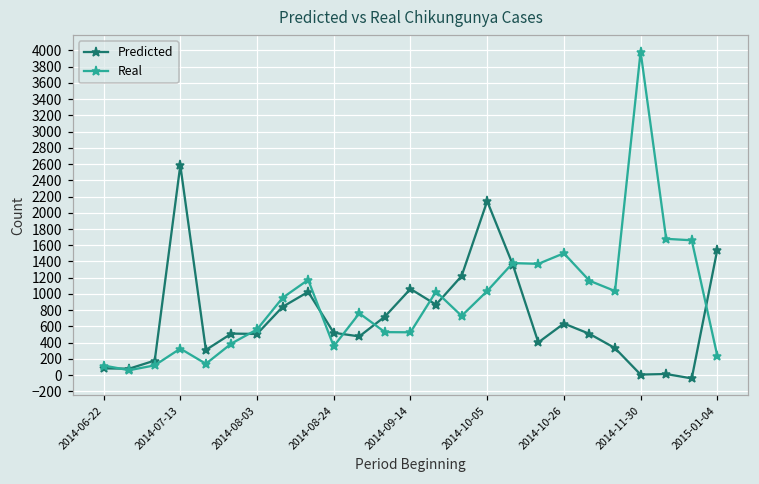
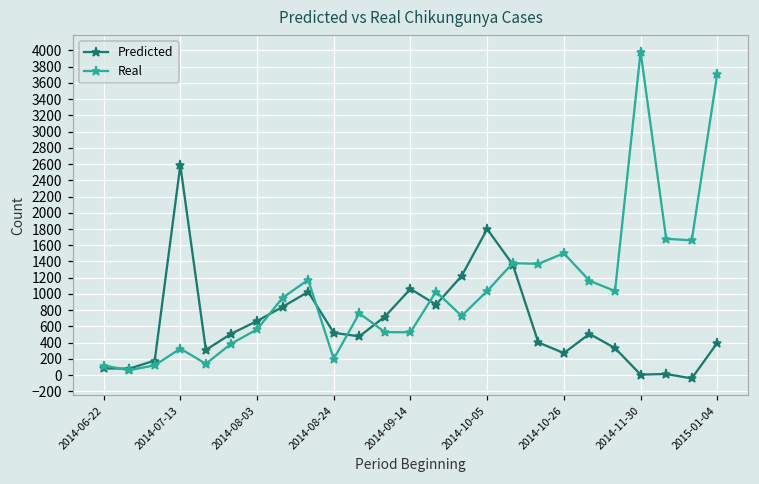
  {
    "Predicted": {
      "2014-06-22": 100,
      "2014-07-13": 2600,
-     "2014-08-03": 500,
+     "2014-08-03": 700,
      "2014-08-24": 500,
      "2014-09-14": 1100,
-     "2014-10-05": 2100,
-     "2014-10-26": 600,
+     "2014-10-05": 1800,
+     "2014-10-26": 300,
      "2014-11-30": 0,
-     "2015-01-04": 1500
+     "2015-01-04": 400
    },
    "Real": {
      "2014-06-22": 100,
      "2014-07-13": 300,
      "2014-08-03": 600,
-     "2014-08-24": 400,
+     "2014-08-24": 200,
      "2014-09-14": 500,
      "2014-10-05": 1000,
      "2014-10-26": 1500,
      "2014-11-30": 4000,
-     "2015-01-04": 200
+     "2015-01-04": 3700
    }
  }
